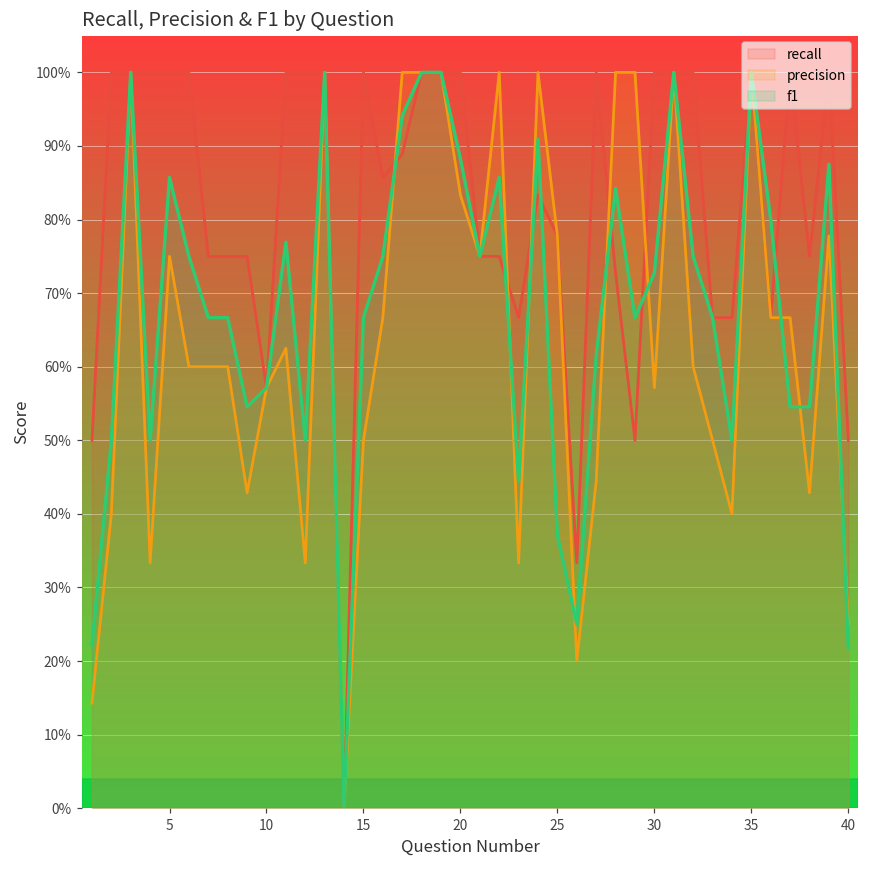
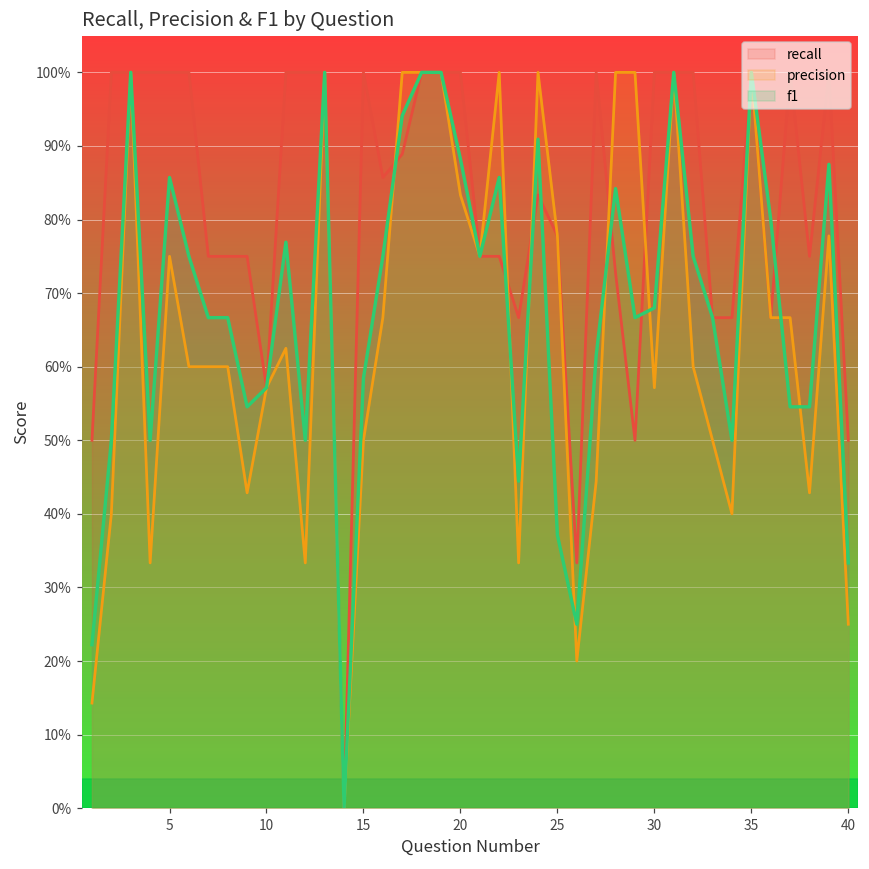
  {
    "f1": {
      "5": "86%",
-     "15": "67%",
+     "15": "58%",
      "20": "88%",
      "25": "37%",
-     "30": "73%",
-     "40": "22%"
+     "30": "68%",
+     "40": "33%"
    }
  }
